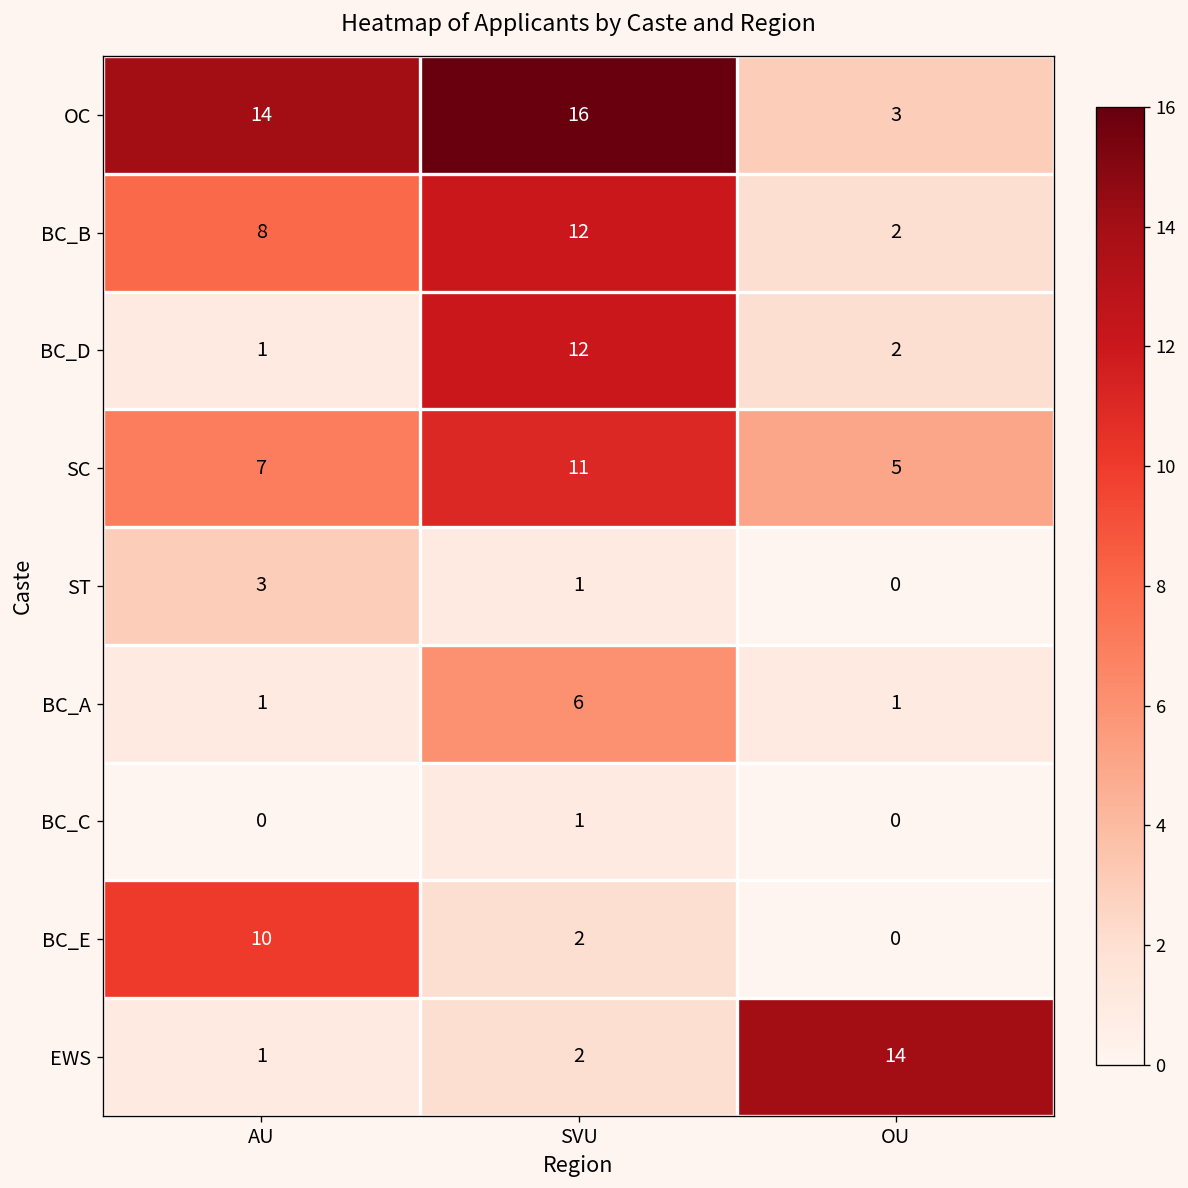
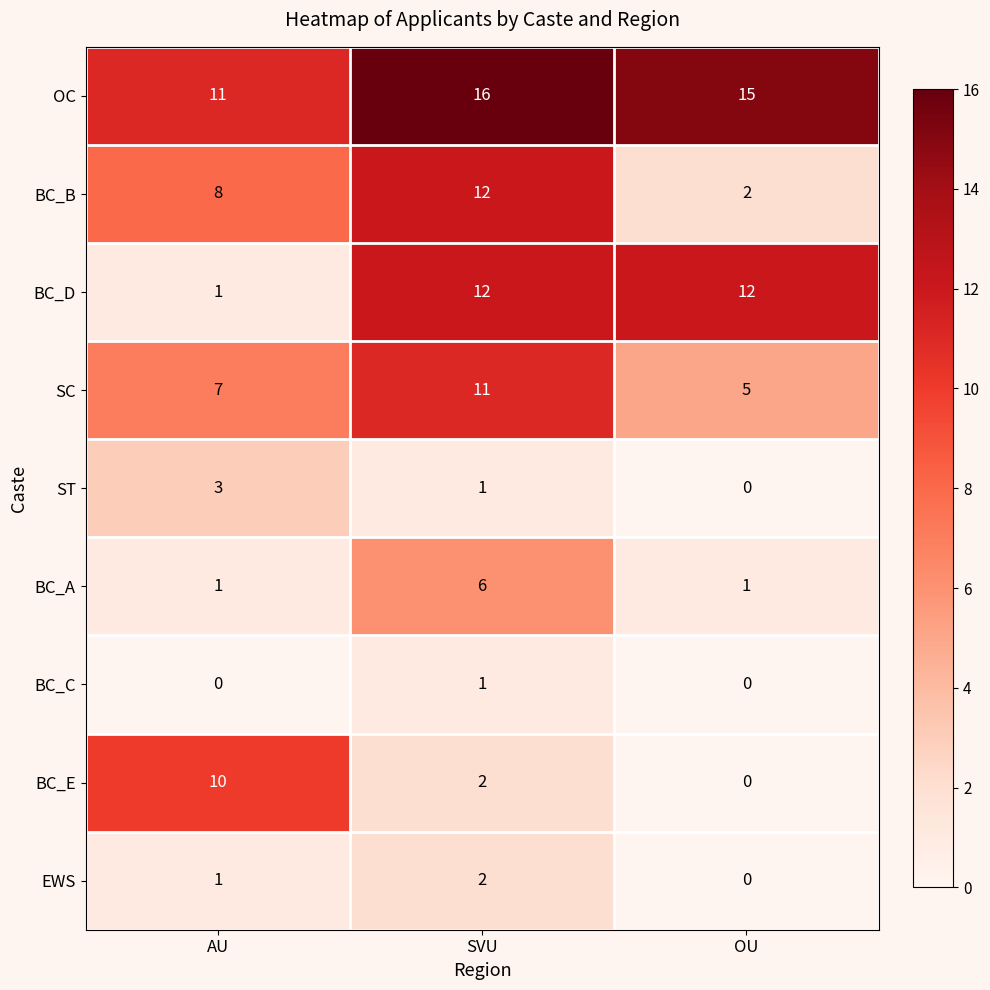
  {
    "OC": {
-     "AU": 14,
+     "AU": 11,
      "SVU": 16,
-     "OU": 3
+     "OU": 15
    },
    "BC_B": {
      "AU": 8,
      "SVU": 12,
      "OU": 2
    },
    "BC_D": {
      "AU": 1,
      "SVU": 12,
-     "OU": 2
+     "OU": 12
    },
    "SC": {
      "AU": 7,
      "SVU": 11,
      "OU": 5
    },
    "ST": {
      "AU": 3,
      "SVU": 1,
      "OU": 0
    },
    "BC_A": {
      "AU": 1,
      "SVU": 6,
      "OU": 1
    },
    "BC_C": {
      "AU": 0,
      "SVU": 1,
      "OU": 0
    },
    "BC_E": {
      "AU": 10,
      "SVU": 2,
      "OU": 0
    },
    "EWS": {
      "AU": 1,
      "SVU": 2,
-     "OU": 14
+     "OU": 0
    }
  }
